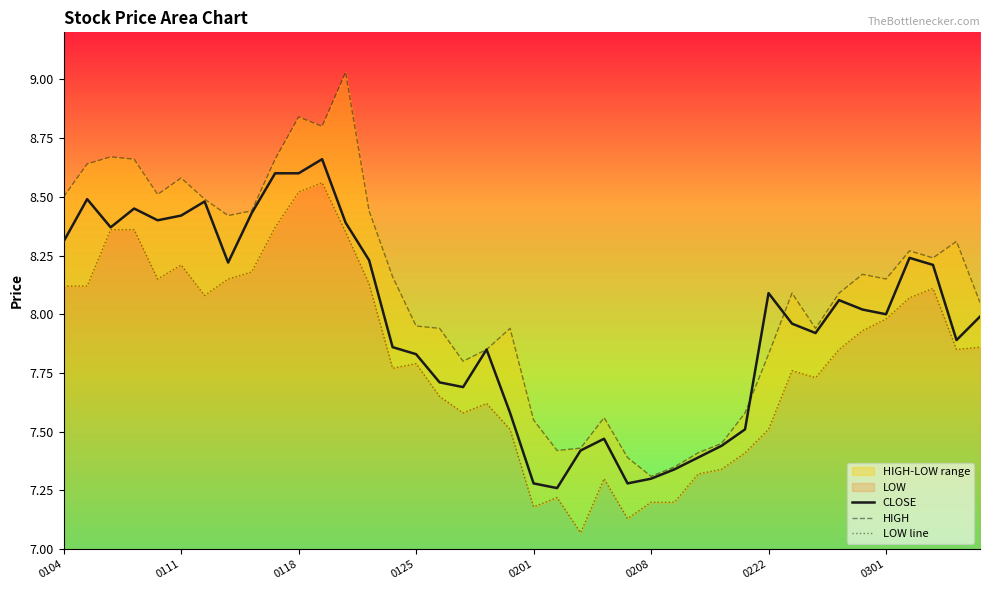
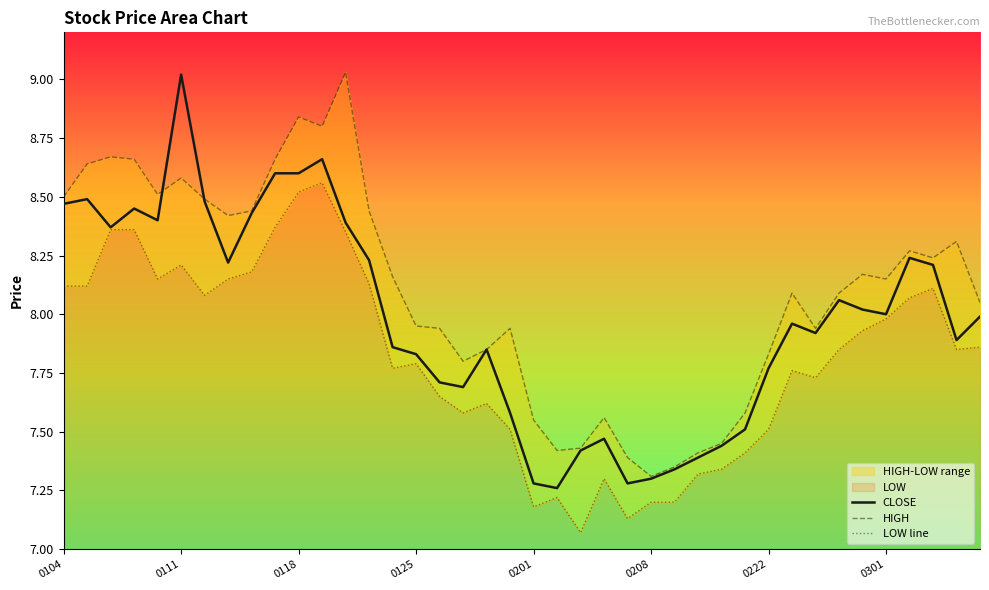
  {
    "CLOSE": {
-     "0104": 8.31,
-     "0111": 8.42,
+     "0104": 8.47,
+     "0111": 9.02,
      "0118": 8.60,
      "0125": 7.83,
      "0201": 7.28,
-     "0222": 8.09,
+     "0222": 7.77,
      "0301": 8.00
    }
  }
